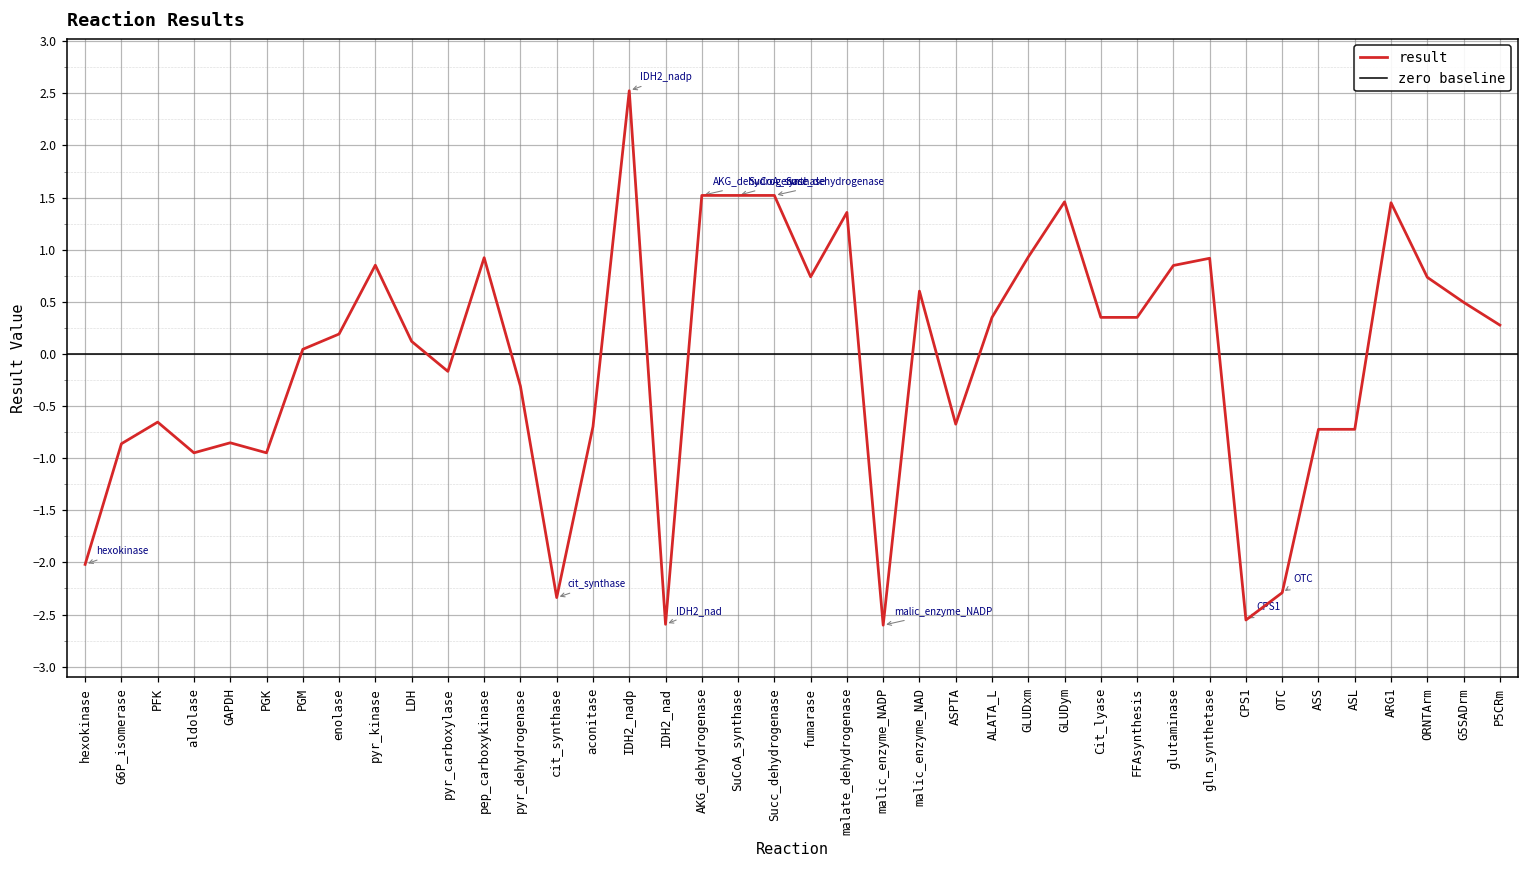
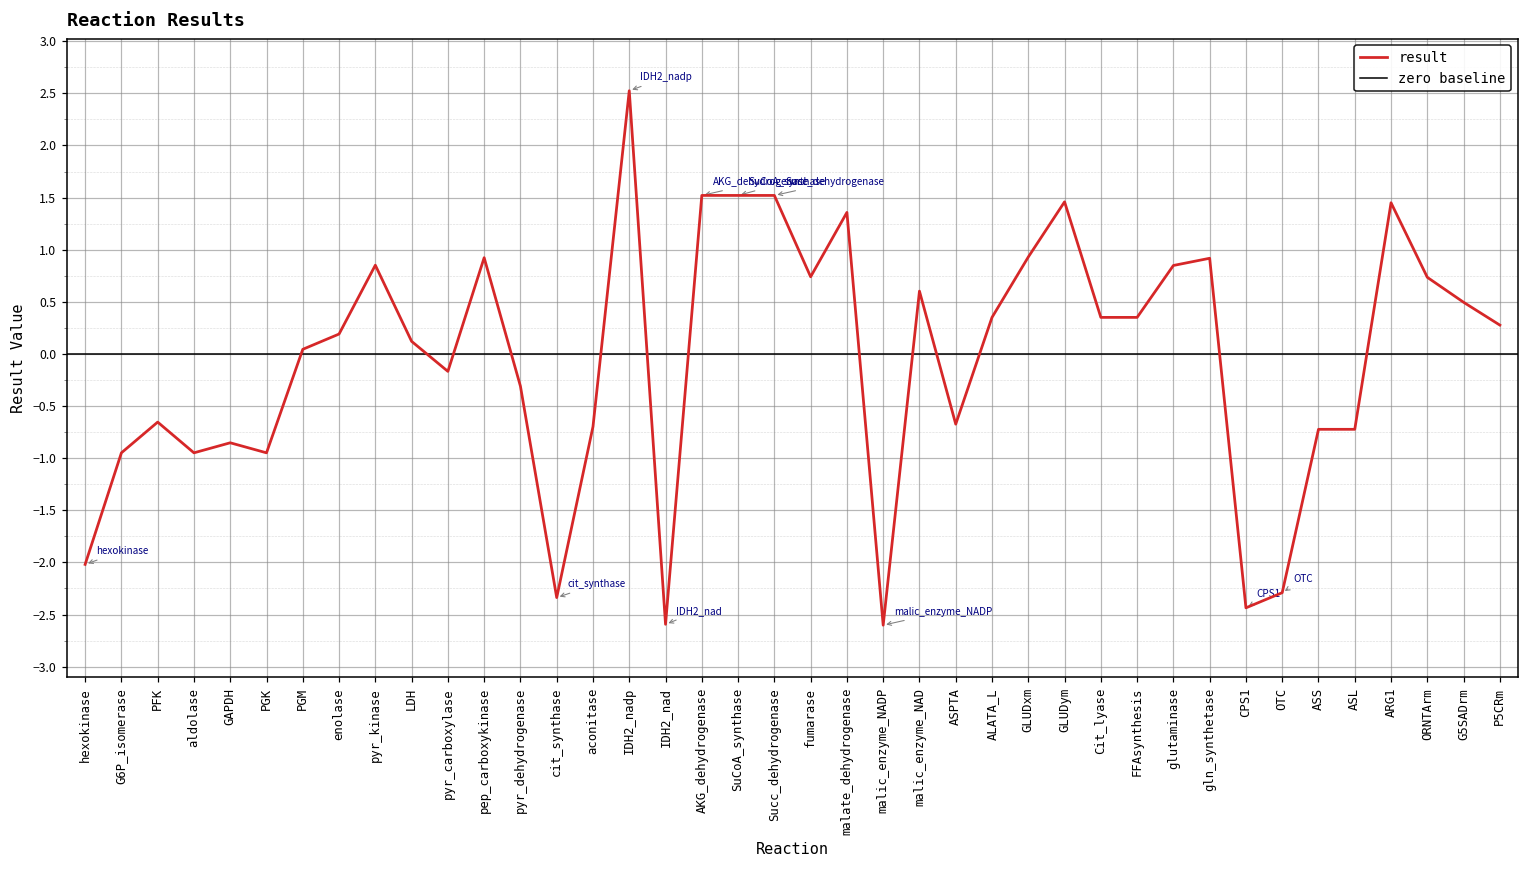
  {
    "hexokinase": -2.0,
-   "G6P_isomerase": -0.86,
+   "G6P_isomerase": -0.95,
    "PFK": -0.7,
    "aldolase": -0.9,
    "GAPDH": -0.9,
    "PGK": -0.9,
    "PGM": 0.0,
    "enolase": 0.2,
    "pyr_kinase": 0.9,
    "LDH": 0.1,
    "pyr_carboxylase": -0.2,
    "pep_carboxykinase": 0.9,
    "pyr_dehydrogenase": -0.3,
    "cit_synthase": -2.3,
    "aconitase": -0.7,
    "IDH2_nadp": 2.5,
    "IDH2_nad": -2.6,
    "AKG_dehydrogenase": 1.5,
    "SuCoA_synthase": 1.5,
    "Succ_dehydrogenase": 1.5,
    "fumarase": 0.7,
    "malate_dehydrogenase": 1.4,
    "malic_enzyme_NADP": -2.6,
    "malic_enzyme_NAD": 0.6,
    "ASPTA": -0.7,
    "ALATA_L": 0.4,
    "GLUDxm": 0.9,
    "GLUDym": 1.5,
    "Cit_lyase": 0.4,
    "FFAsynthesis": 0.4,
    "glutaminase": 0.8,
    "gln_synthetase": 0.9,
-   "CPS1": -2.6,
+   "CPS1": -2.4,
    "OTC": -2.3,
    "ASS": -0.7,
    "ASL": -0.7,
    "ARG1": 1.5,
    "ORNTArm": 0.7,
    "G5SADrm": 0.5,
    "P5CRm": 0.3
  }
